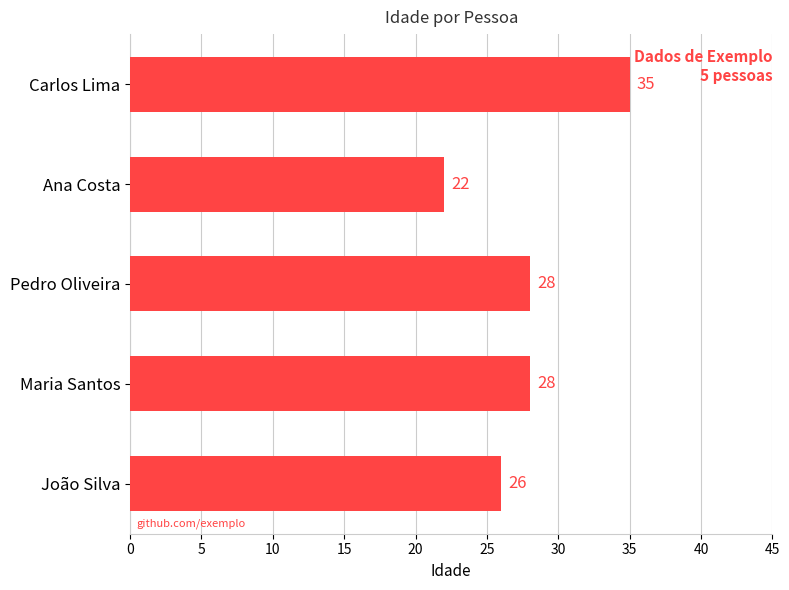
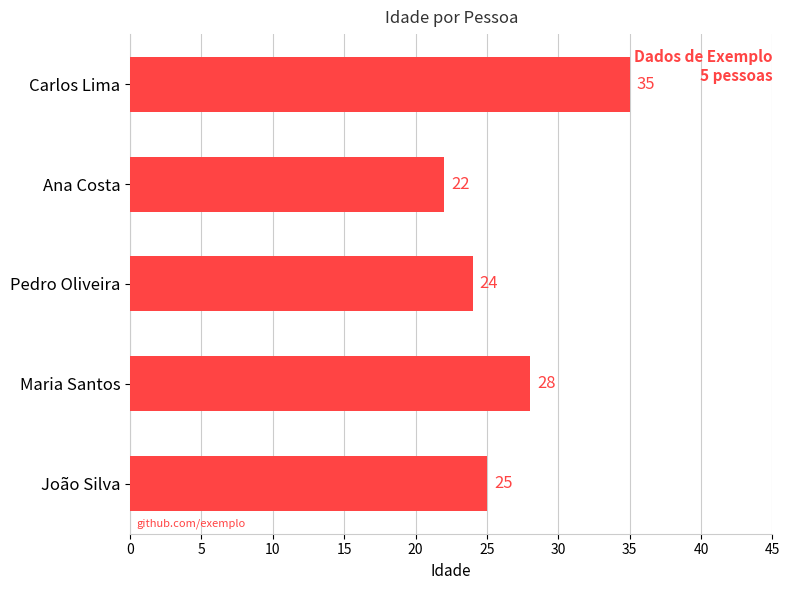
  {
    "Ana Costa": 22,
-   "Pedro Oliveira": 28,
+   "Pedro Oliveira": 24,
    "Maria Santos": 28,
-   "João Silva": 26
+   "João Silva": 25
  }
